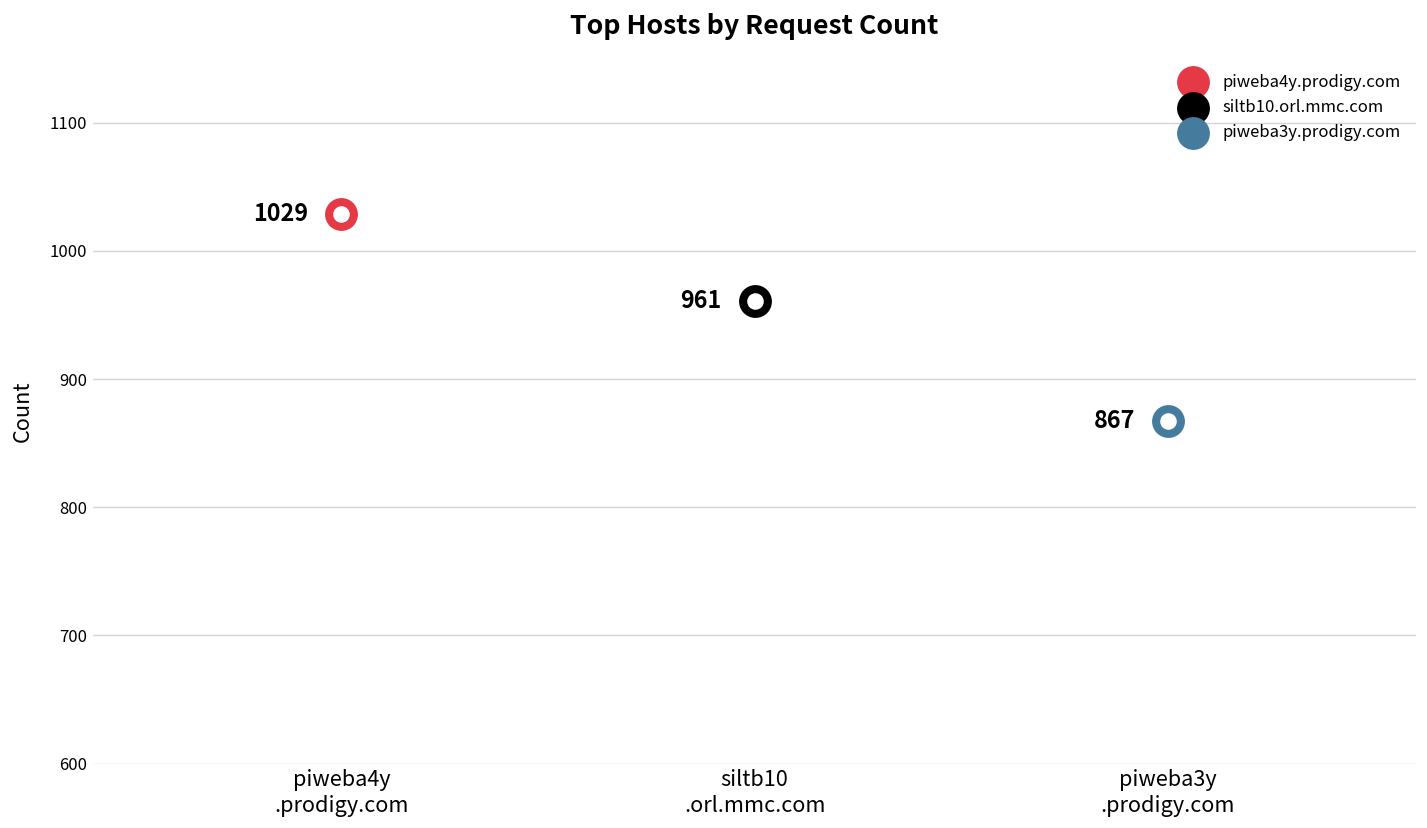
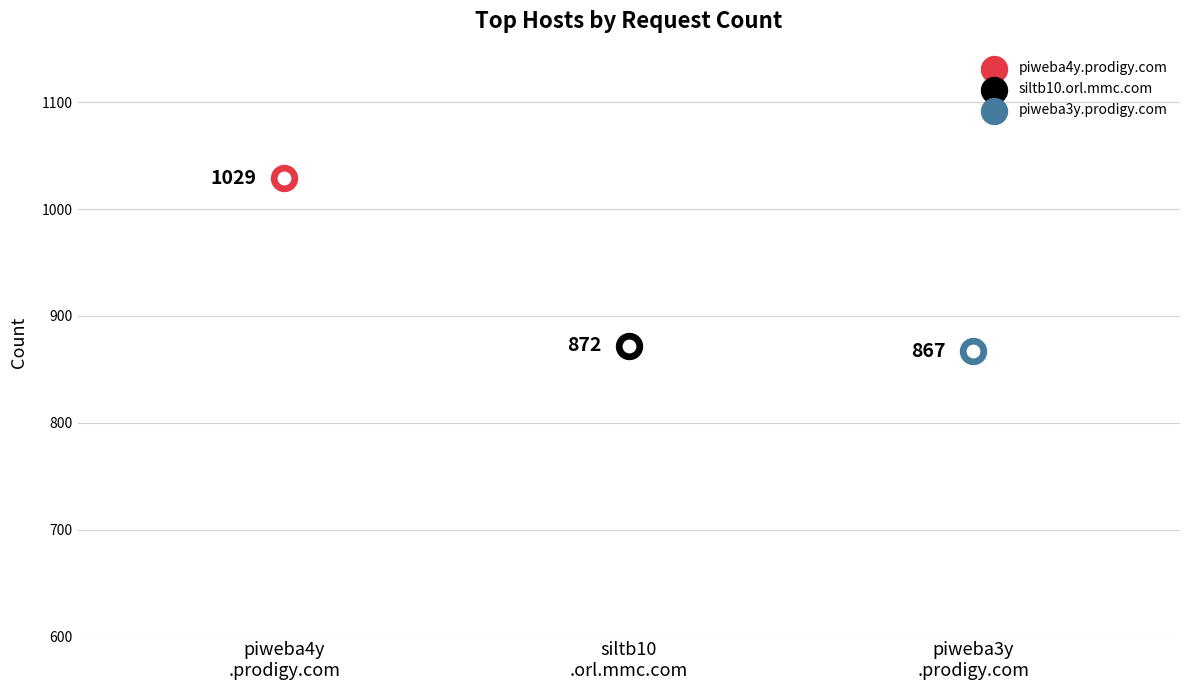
  {
    "siltb10.orl.mmc.com": {
-     "siltb10 .orl.mmc.com": 961
+     "siltb10 .orl.mmc.com": 872
    }
  }
